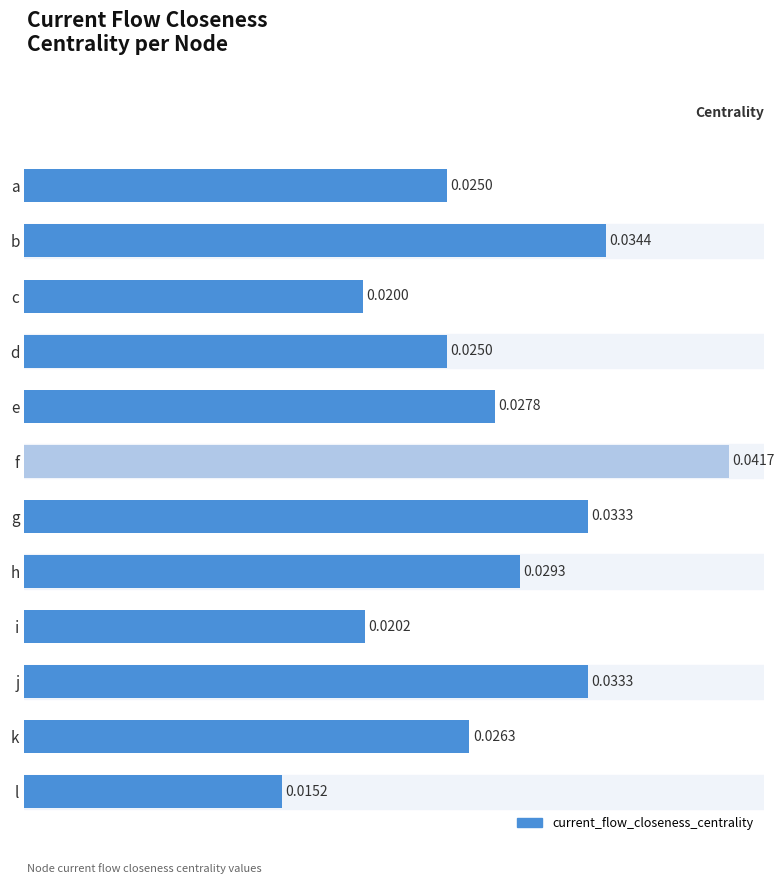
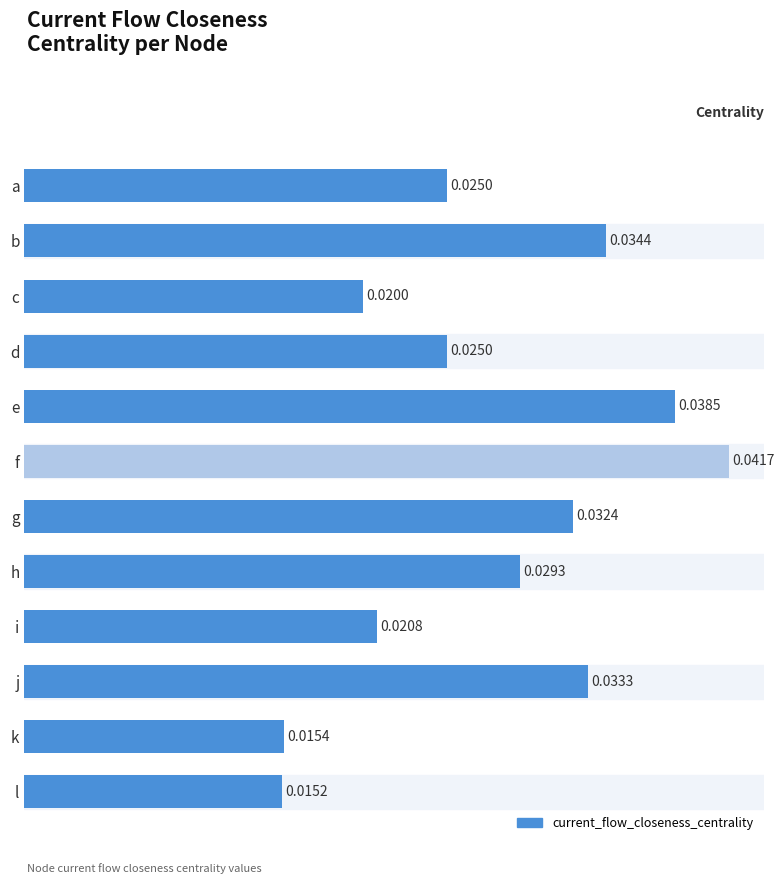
  {
    "a": 0.0250,
    "b": 0.0344,
    "c": 0.0200,
    "d": 0.0250,
-   "e": 0.0278,
+   "e": 0.0385,
    "f": 0.0417,
-   "g": 0.0333,
+   "g": 0.0324,
    "h": 0.0293,
-   "i": 0.0202,
+   "i": 0.0208,
    "j": 0.0333,
-   "k": 0.0263,
+   "k": 0.0154,
    "l": 0.0152
  }
